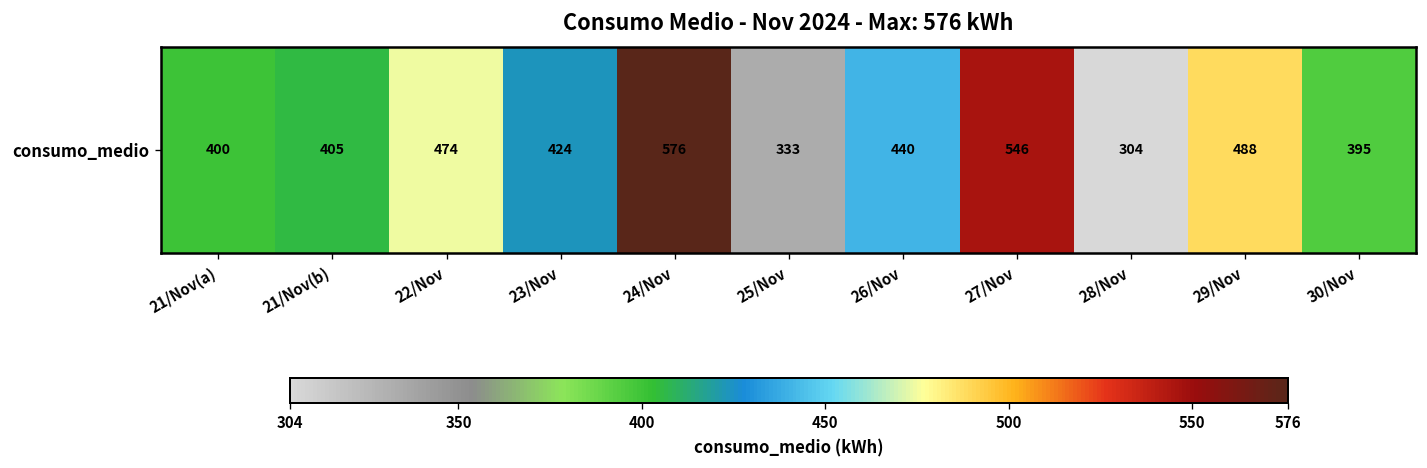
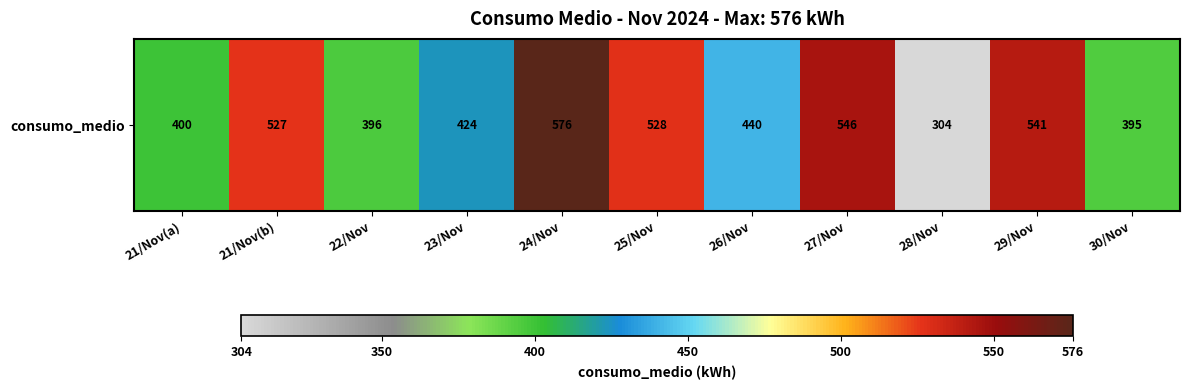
  {
    "consumo_medio": {
      "21/Nov(a)": 400,
-     "21/Nov(b)": 405,
-     "22/Nov": 474,
+     "21/Nov(b)": 527,
+     "22/Nov": 396,
      "23/Nov": 424,
      "24/Nov": 576,
-     "25/Nov": 333,
+     "25/Nov": 528,
      "26/Nov": 440,
      "27/Nov": 546,
      "28/Nov": 304,
-     "29/Nov": 488,
+     "29/Nov": 541,
      "30/Nov": 395
    }
  }
